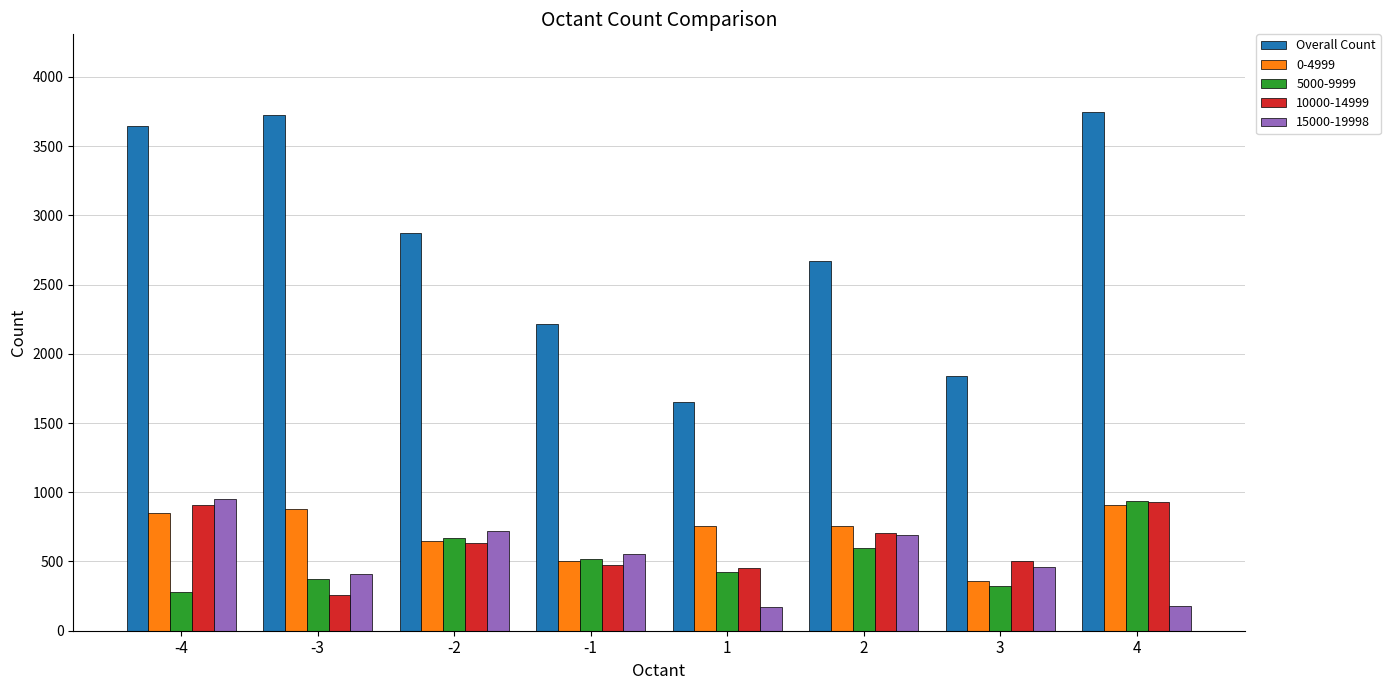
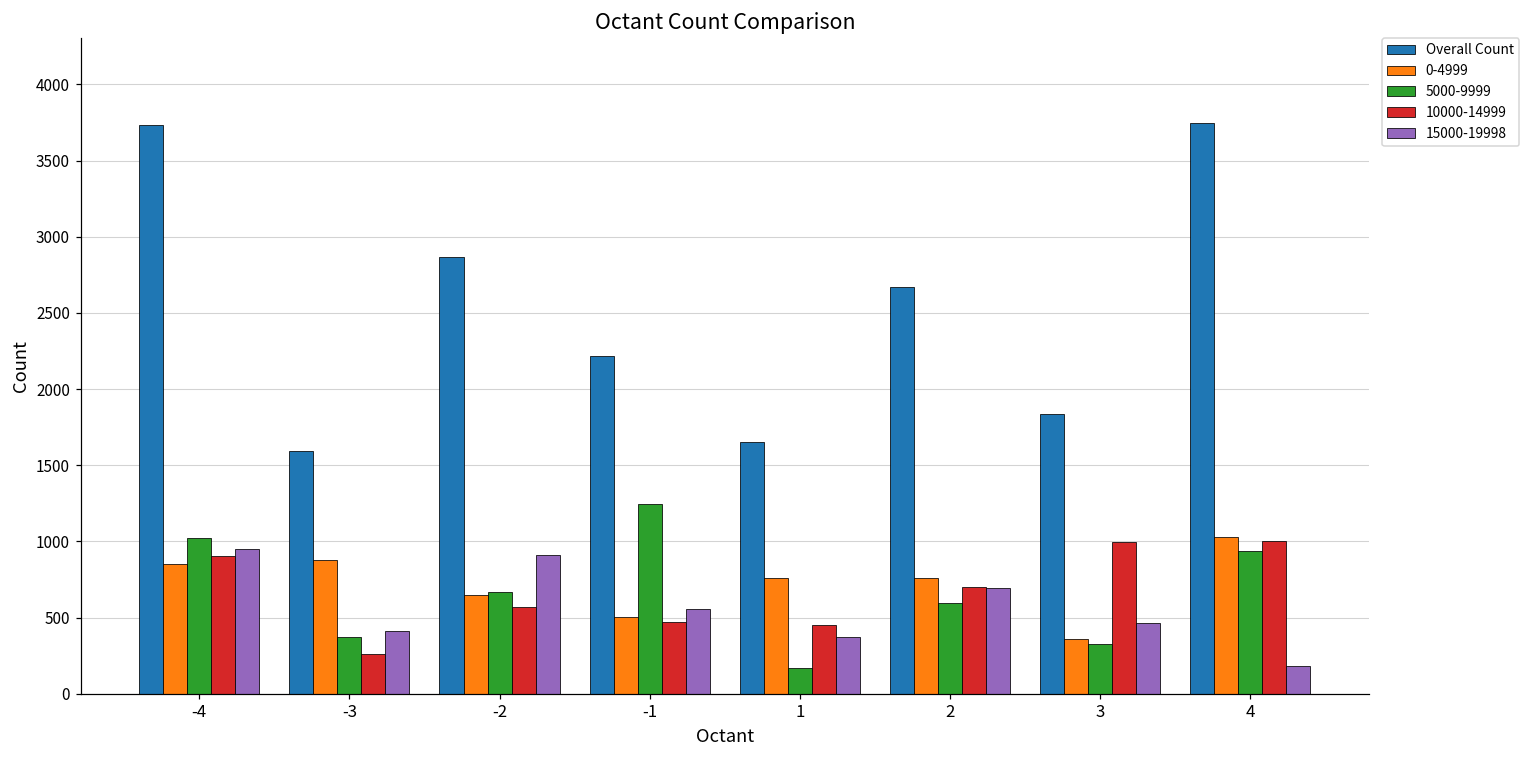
  {
    "Overall Count": {
-     "-4": 3650,
-     "-3": 3720,
+     "-4": 3730,
+     "-3": 1590,
      "-2": 2870,
      "-1": 2220,
      "1": 1660,
      "2": 2670,
      "3": 1840,
      "4": 3750
    },
    "0-4999": {
      "-4": 850,
      "-3": 880,
      "-2": 650,
      "-1": 510,
      "1": 760,
      "2": 760,
      "3": 360,
-     "4": 910
+     "4": 1030
    },
    "5000-9999": {
-     "-4": 280,
+     "-4": 1020,
      "-3": 380,
      "-2": 670,
-     "-1": 520,
-     "1": 430,
+     "-1": 1250,
+     "1": 170,
      "2": 600,
      "3": 320,
      "4": 940
    },
    "10000-14999": {
      "-4": 910,
      "-3": 260,
-     "-2": 640,
+     "-2": 570,
      "-1": 470,
      "1": 450,
      "2": 700,
-     "3": 500,
-     "4": 930
+     "3": 1000,
+     "4": 1000
    },
    "15000-19998": {
      "-4": 950,
      "-3": 410,
-     "-2": 720,
+     "-2": 910,
      "-1": 550,
-     "1": 170,
+     "1": 370,
      "2": 690,
      "3": 460,
      "4": 180
    }
  }
